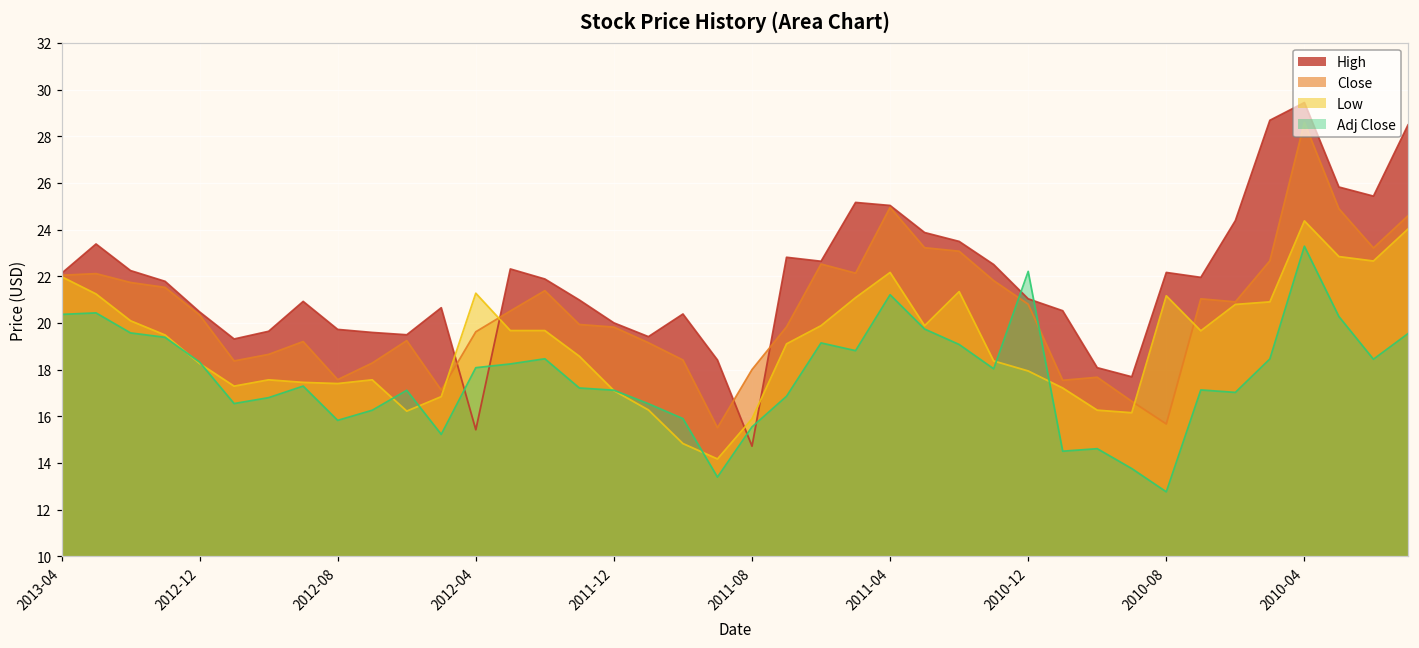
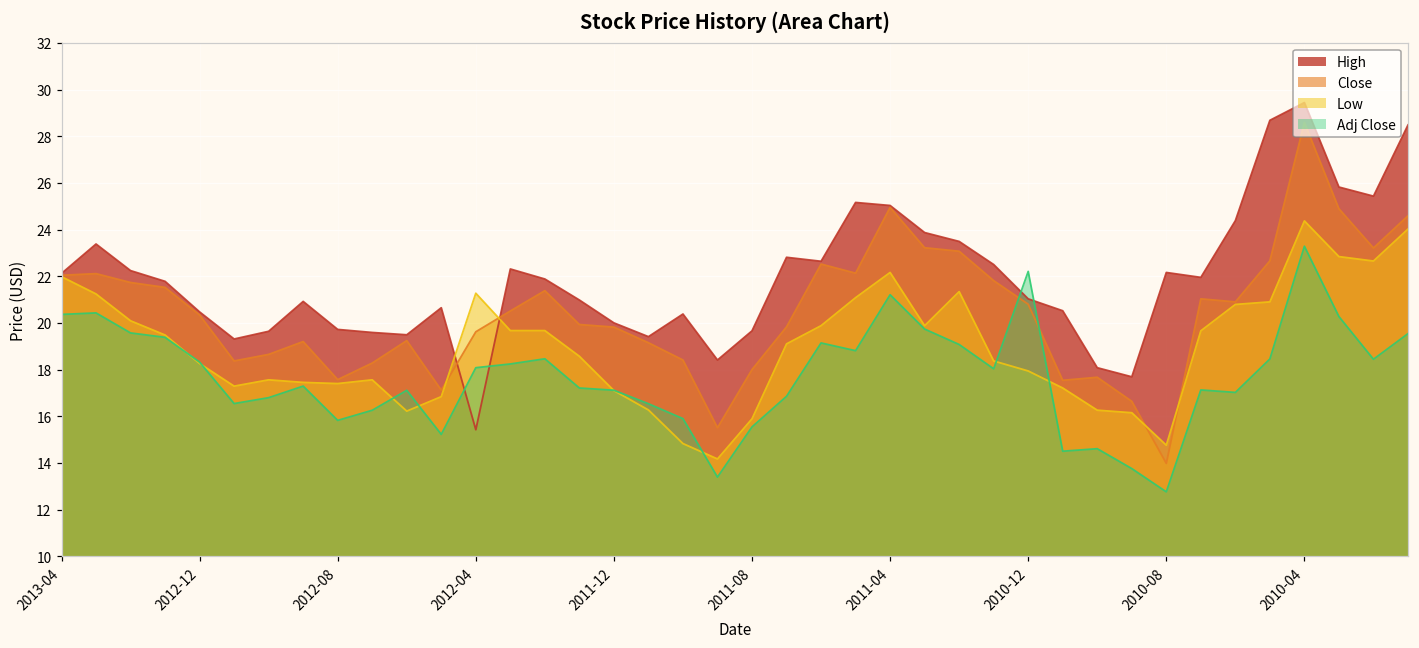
  {
    "High": {
      "2012-12": 20.5,
      "2012-08": 19.7,
      "2012-04": 15.4,
      "2011-12": 20.0,
-     "2011-08": 14.7,
+     "2011-08": 19.7,
      "2010-12": 21.0,
      "2010-08": 22.2
    },
    "Close": {
      "2012-12": 20.3,
      "2012-08": 17.6,
      "2012-04": 19.6,
      "2011-12": 19.8,
      "2011-08": 18.0,
      "2010-12": 20.8,
-     "2010-08": 15.7
+     "2010-08": 14.0
    },
    "Low": {
      "2012-08": 17.4,
      "2012-04": 21.3,
      "2011-08": 15.9,
      "2011-04": 22.2,
      "2010-12": 17.9,
-     "2010-08": 21.2,
+     "2010-08": 14.8,
      "2010-04": 24.4
    },
    "Adj Close": {
      "2013-04": 20.4,
      "2012-08": 15.8,
      "2012-04": 18.1,
      "2011-08": 15.5,
      "2011-04": 21.2,
      "2010-12": 22.2,
      "2010-08": 12.8,
      "2010-04": 23.3
    }
  }
